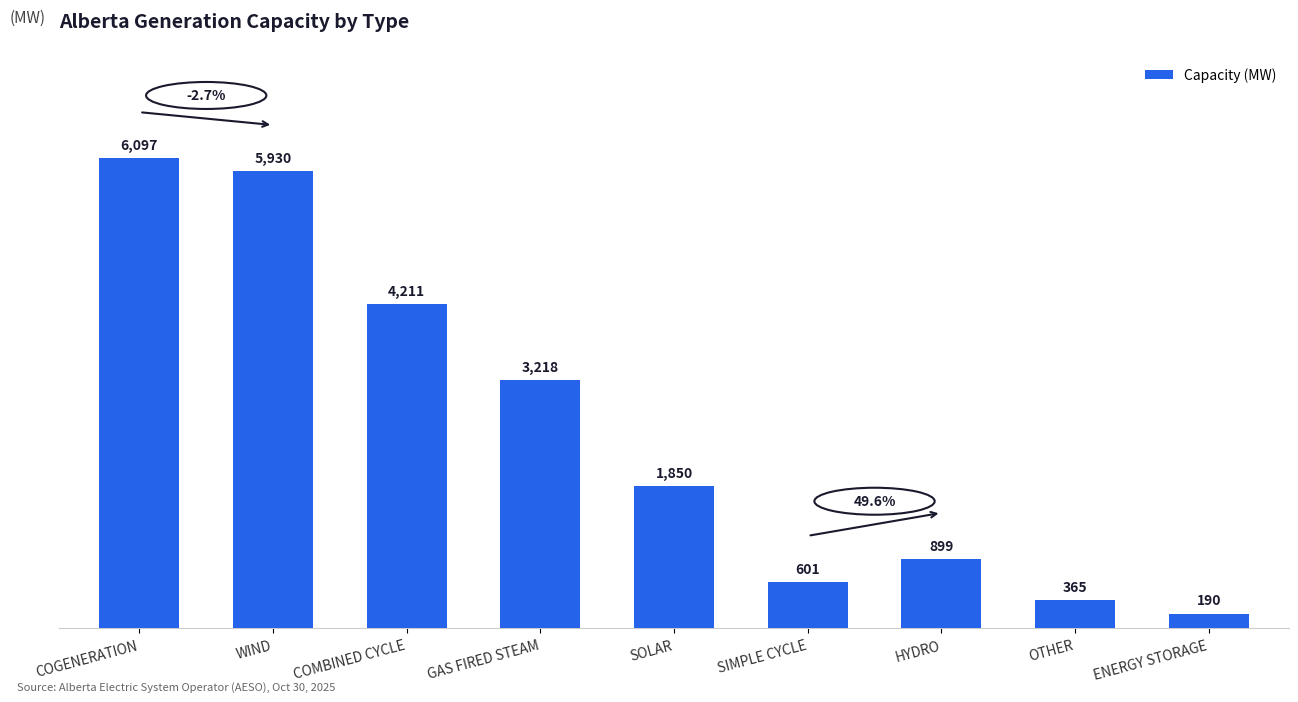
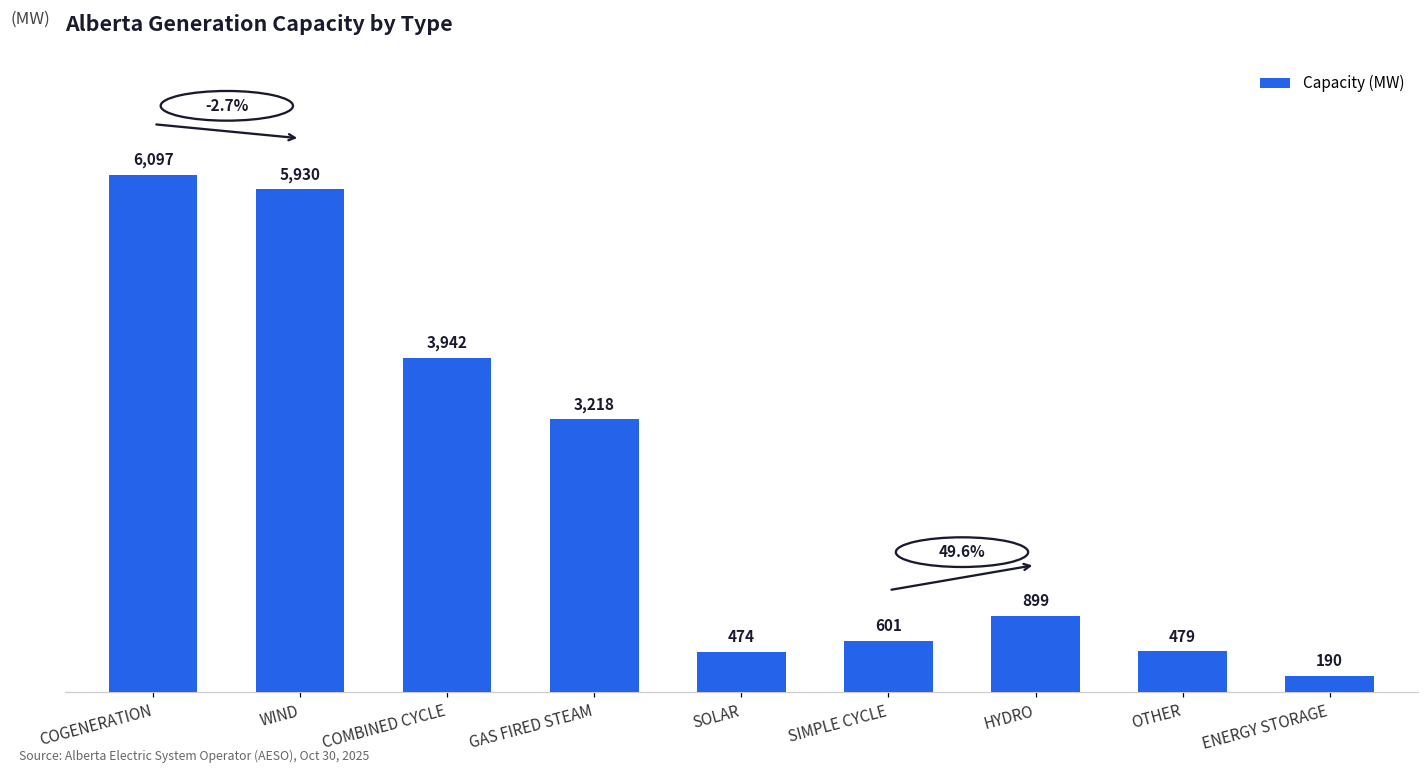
  {
    "COGENERATION": "6,097",
    "WIND": "5,930",
-   "COMBINED CYCLE": "4,211",
+   "COMBINED CYCLE": "3,942",
    "GAS FIRED STEAM": "3,218",
-   "SOLAR": "1,850",
+   "SOLAR": "474",
    "SIMPLE CYCLE": "601",
    "HYDRO": "899",
-   "OTHER": "365",
+   "OTHER": "479",
    "ENERGY STORAGE": "190"
  }
